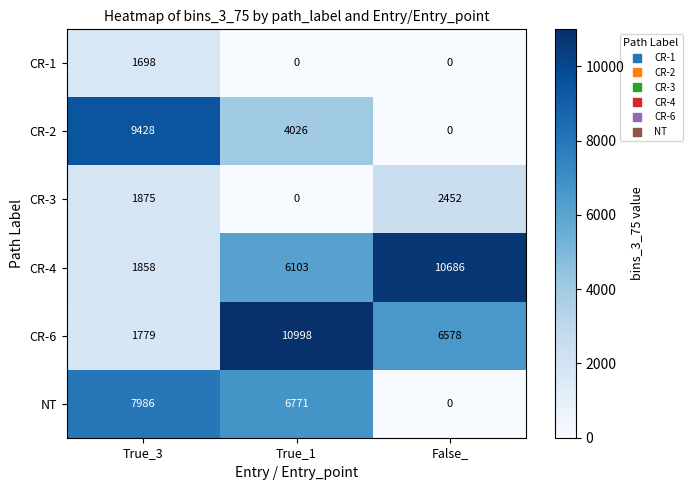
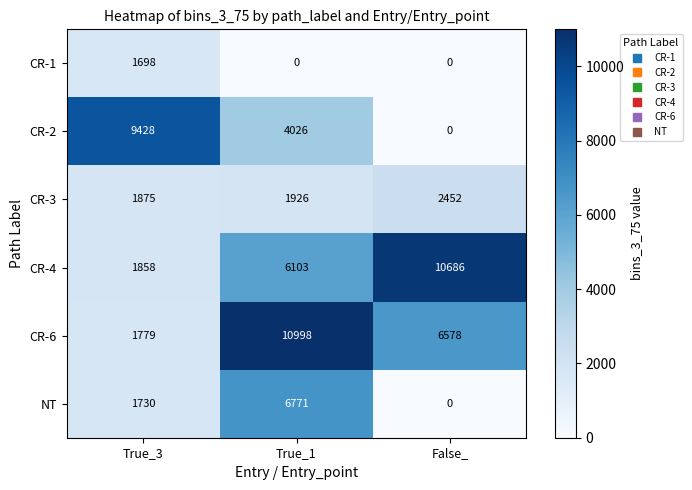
  {
    "CR-1": {
      "True_3": 1698,
      "True_1": 0,
      "False_": 0
    },
    "CR-2": {
      "True_3": 9428,
      "True_1": 4026,
      "False_": 0
    },
    "CR-3": {
      "True_3": 1875,
-     "True_1": 0,
+     "True_1": 1926,
      "False_": 2452
    },
    "CR-4": {
      "True_3": 1858,
      "True_1": 6103,
      "False_": 10686
    },
    "CR-6": {
      "True_3": 1779,
      "True_1": 10998,
      "False_": 6578
    },
    "NT": {
-     "True_3": 7986,
+     "True_3": 1730,
      "True_1": 6771,
      "False_": 0
    }
  }
